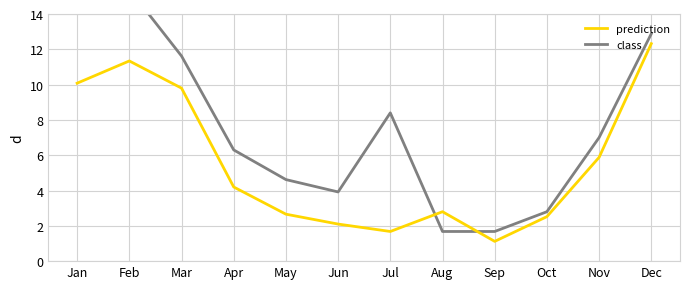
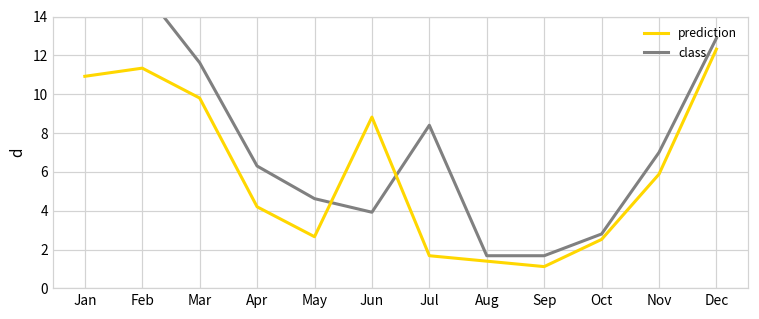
  {
    "prediction": {
-     "Jan": 10.1,
+     "Jan": 10.9,
      "Feb": 11.3,
      "Mar": 9.8,
      "Apr": 4.2,
      "May": 2.7,
-     "Jun": 2.1,
+     "Jun": 8.8,
      "Jul": 1.7,
-     "Aug": 2.8,
+     "Aug": 1.4,
      "Sep": 1.1,
      "Oct": 2.5,
      "Nov": 5.9,
      "Dec": 12.3
    },
    "class": {
      "Mar": 11.6,
      "Apr": 6.3,
      "May": 4.6,
      "Jun": 3.9,
      "Jul": 8.4,
      "Aug": 1.7,
      "Sep": 1.7,
      "Oct": 2.8,
      "Nov": 7.0,
      "Dec": 12.9
    }
  }
